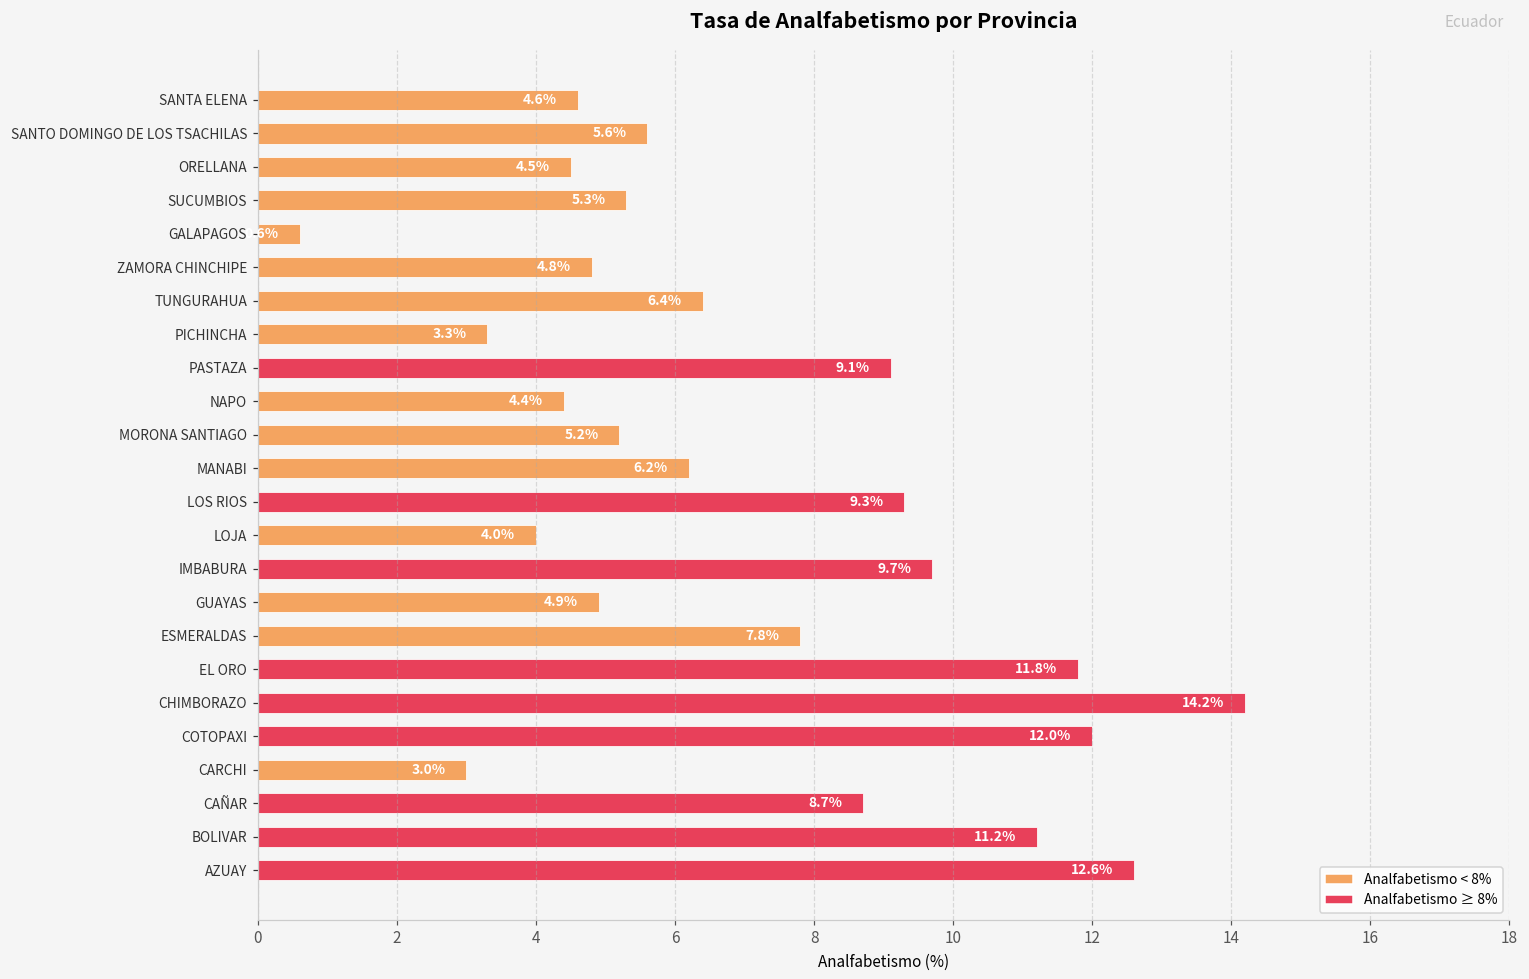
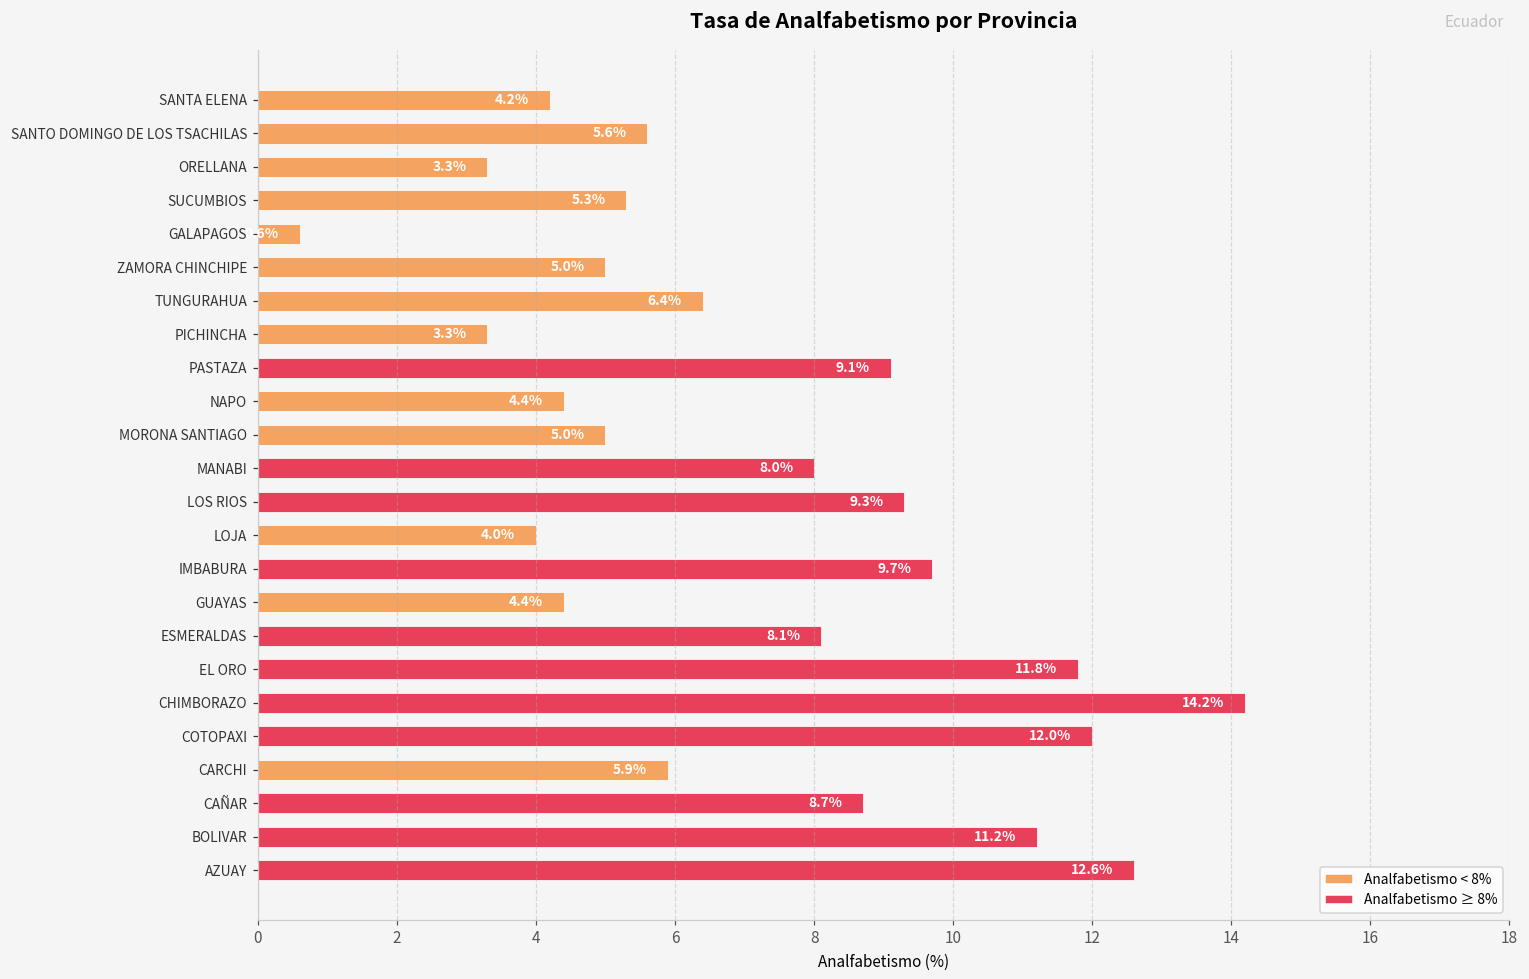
  {
-   "SANTA ELENA": "4.6%",
+   "SANTA ELENA": "4.2%",
    "SANTO DOMINGO DE LOS TSACHILAS": "5.6%",
-   "ORELLANA": "4.5%",
+   "ORELLANA": "3.3%",
    "SUCUMBIOS": "5.3%",
    "GALAPAGOS": "0.6%",
-   "ZAMORA CHINCHIPE": "4.8%",
+   "ZAMORA CHINCHIPE": "5.0%",
    "TUNGURAHUA": "6.4%",
    "PICHINCHA": "3.3%",
    "PASTAZA": "9.1%",
    "NAPO": "4.4%",
-   "MORONA SANTIAGO": "5.2%",
-   "MANABI": "6.2%",
+   "MORONA SANTIAGO": "5.0%",
+   "MANABI": "8.0%",
    "LOS RIOS": "9.3%",
    "LOJA": "4.0%",
    "IMBABURA": "9.7%",
-   "GUAYAS": "4.9%",
-   "ESMERALDAS": "7.8%",
+   "GUAYAS": "4.4%",
+   "ESMERALDAS": "8.1%",
    "EL ORO": "11.8%",
    "CHIMBORAZO": "14.2%",
    "COTOPAXI": "12.0%",
-   "CARCHI": "3.0%",
+   "CARCHI": "5.9%",
    "CAÑAR": "8.7%",
    "BOLIVAR": "11.2%",
    "AZUAY": "12.6%"
  }
